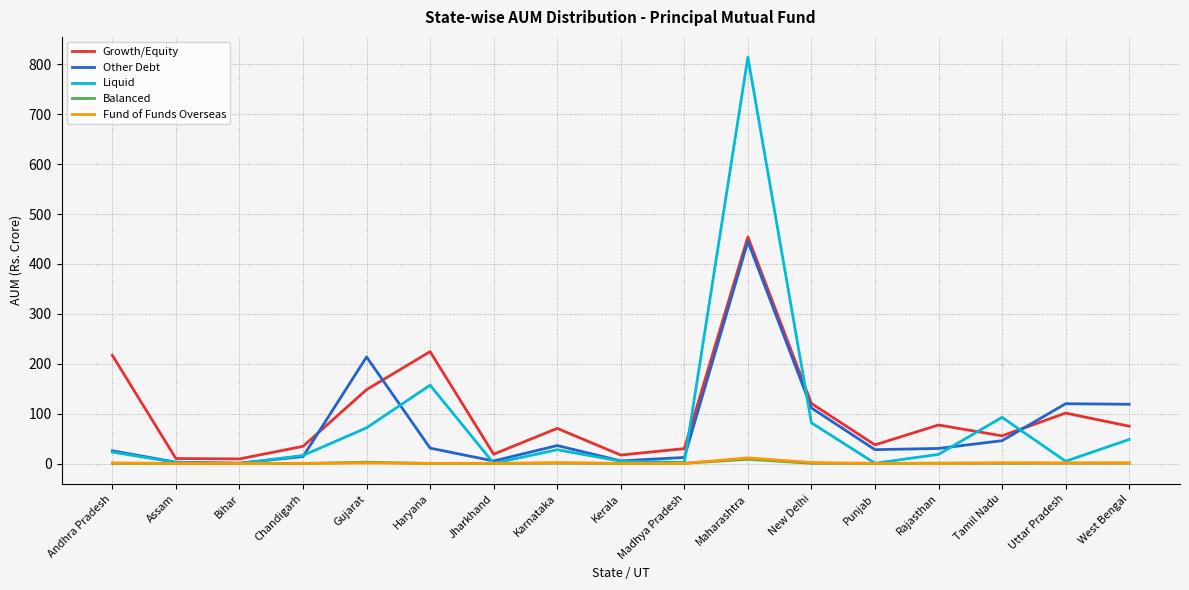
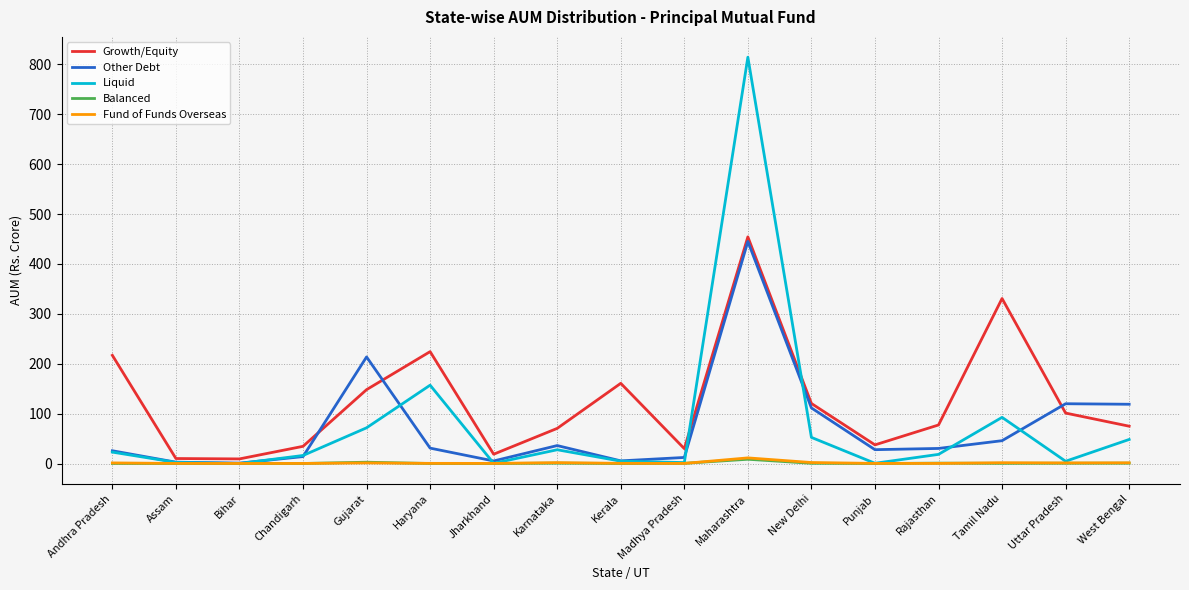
  {
    "Growth/Equity": {
      "Andhra Pradesh": 220,
      "Assam": 10,
      "Bihar": 10,
      "Chandigarh": 30,
      "Gujarat": 150,
      "Haryana": 220,
      "Jharkhand": 20,
      "Karnataka": 70,
-     "Kerala": 20,
+     "Kerala": 160,
      "Madhya Pradesh": 30,
      "Maharashtra": 450,
      "New Delhi": 120,
      "Punjab": 40,
      "Rajasthan": 80,
-     "Tamil Nadu": 60,
+     "Tamil Nadu": 330,
      "Uttar Pradesh": 100,
      "West Bengal": 70
    },
    "Other Debt": {
      "Gujarat": 210,
      "Haryana": 30,
      "Karnataka": 40,
      "Madhya Pradesh": 10,
      "Maharashtra": 440,
      "New Delhi": 110,
      "Punjab": 30,
      "Rajasthan": 30,
      "Tamil Nadu": 50,
      "Uttar Pradesh": 120,
      "West Bengal": 120
    },
    "Liquid": {
      "Gujarat": 70,
      "Haryana": 160,
      "Karnataka": 30,
      "Maharashtra": 810,
-     "New Delhi": 80,
+     "New Delhi": 50,
      "Rajasthan": 20,
      "Tamil Nadu": 90,
      "West Bengal": 50
    }
  }
